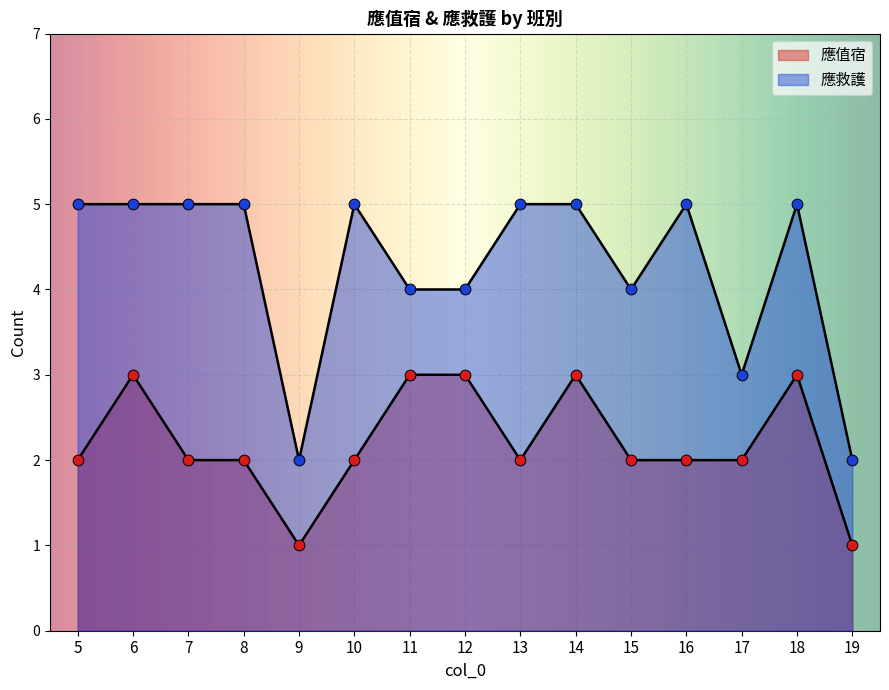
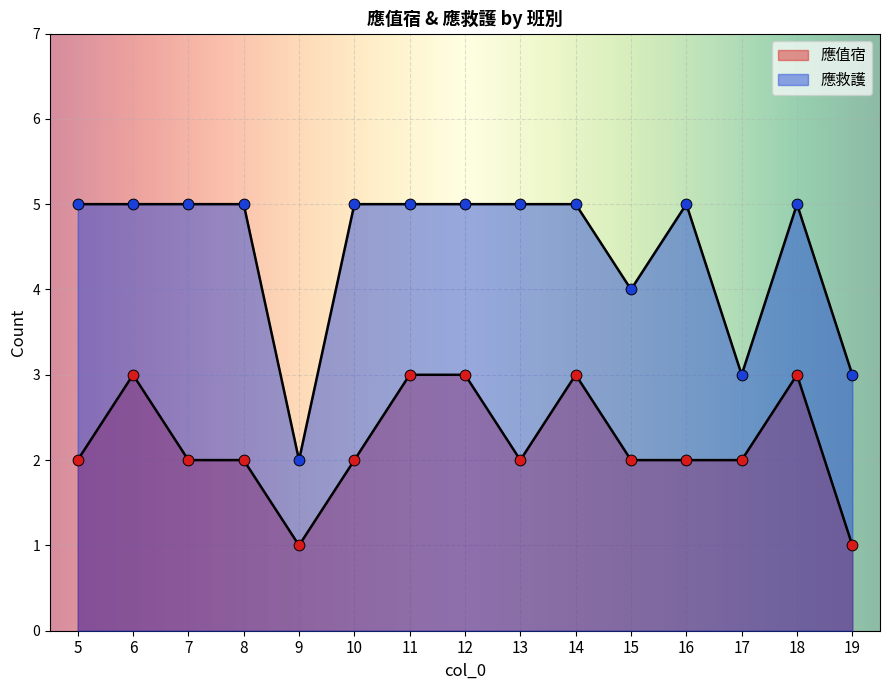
  {
    "應值宿": {
      "5": 2,
      "6": 3,
      "7": 2,
      "8": 2,
      "9": 1,
      "10": 2,
      "11": 3,
      "12": 3,
      "13": 2,
      "14": 3,
      "15": 2,
      "16": 2,
      "17": 2,
      "18": 3,
      "19": 1
    },
    "應救護": {
      "5": 5,
      "6": 5,
      "7": 5,
      "8": 5,
      "9": 2,
      "10": 5,
-     "11": 4,
-     "12": 4,
+     "11": 5,
+     "12": 5,
      "13": 5,
      "14": 5,
      "15": 4,
      "16": 5,
      "17": 3,
      "18": 5,
-     "19": 2
+     "19": 3
    }
  }
